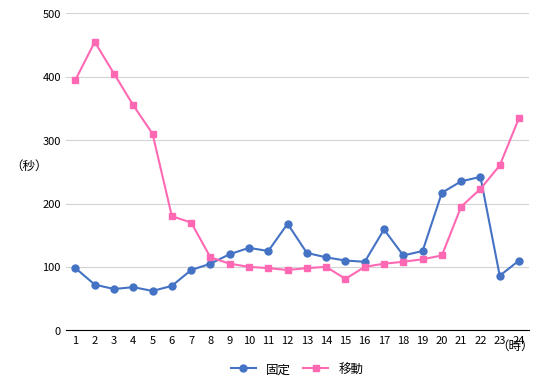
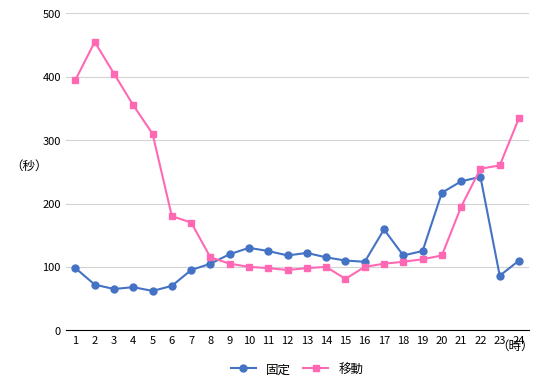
  {
    "固定": {
      "1": 100,
      "2": 70,
      "3": 70,
      "4": 70,
      "5": 60,
      "6": 70,
      "7": 100,
      "8": 110,
      "9": 120,
      "10": 130,
      "11": 130,
-     "12": 170,
+     "12": 120,
      "13": 120,
      "14": 120,
      "15": 110,
      "16": 110,
      "17": 160,
      "18": 120,
      "19": 130,
      "20": 220,
      "21": 240,
      "22": 240,
      "23": 90,
      "24": 110
    },
    "移動": {
      "1": 400,
      "2": 460,
      "3": 410,
      "4": 360,
      "5": 310,
      "6": 180,
      "7": 170,
      "8": 120,
      "9": 110,
      "10": 100,
      "11": 100,
      "12": 100,
      "13": 100,
      "14": 100,
      "15": 80,
      "16": 100,
      "17": 110,
      "18": 110,
      "19": 110,
      "20": 120,
      "21": 200,
-     "22": 220,
+     "22": 260,
      "23": 260,
      "24": 340
    }
  }
